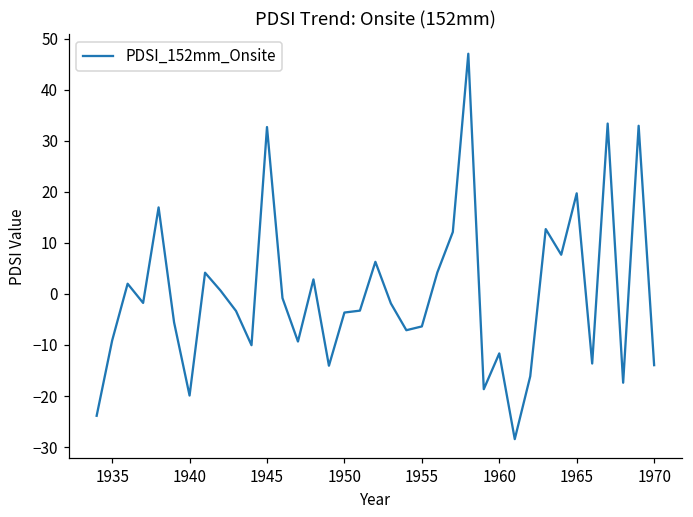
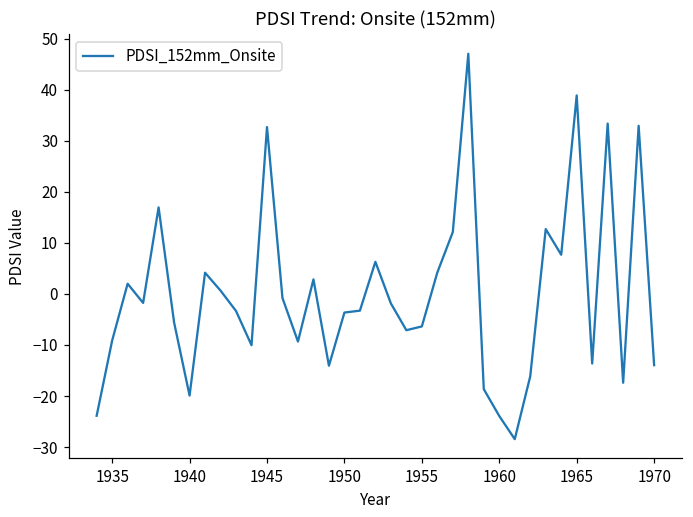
  {
    "1935": -9,
    "1940": -20,
    "1945": 33,
    "1950": -4,
    "1955": -6,
-   "1960": -12,
-   "1965": 20,
+   "1960": -24,
+   "1965": 39,
    "1970": -14
  }
